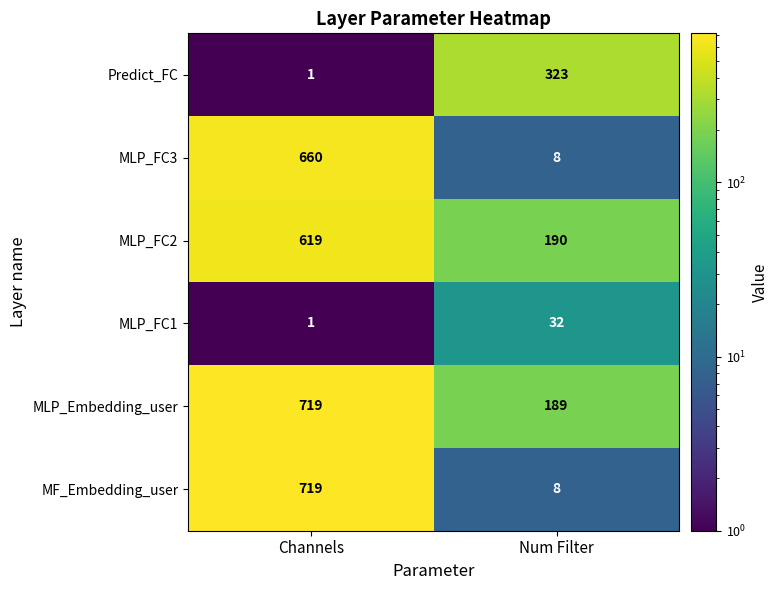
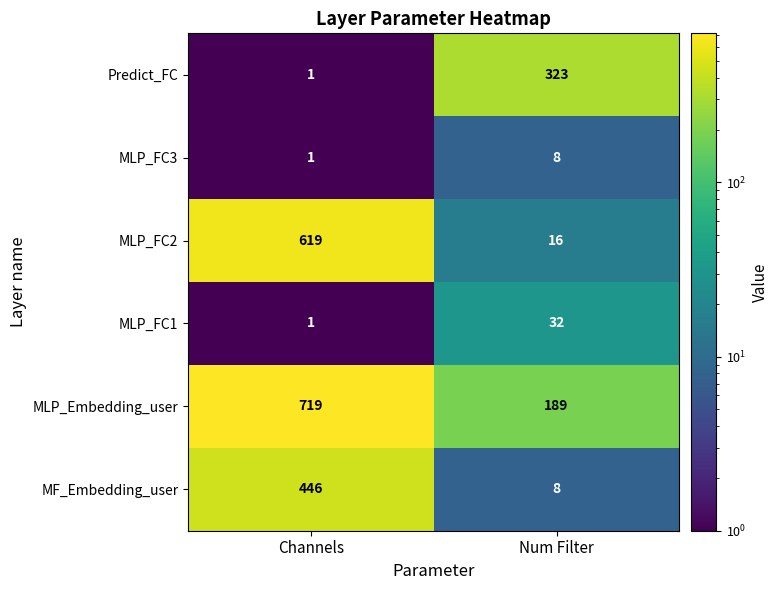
  {
    "Predict_FC": {
      "Channels": 1,
      "Num Filter": 323
    },
    "MLP_FC3": {
-     "Channels": 660,
+     "Channels": 1,
      "Num Filter": 8
    },
    "MLP_FC2": {
      "Channels": 619,
-     "Num Filter": 190
+     "Num Filter": 16
    },
    "MLP_FC1": {
      "Channels": 1,
      "Num Filter": 32
    },
    "MLP_Embedding_user": {
      "Channels": 719,
      "Num Filter": 189
    },
    "MF_Embedding_user": {
-     "Channels": 719,
+     "Channels": 446,
      "Num Filter": 8
    }
  }
